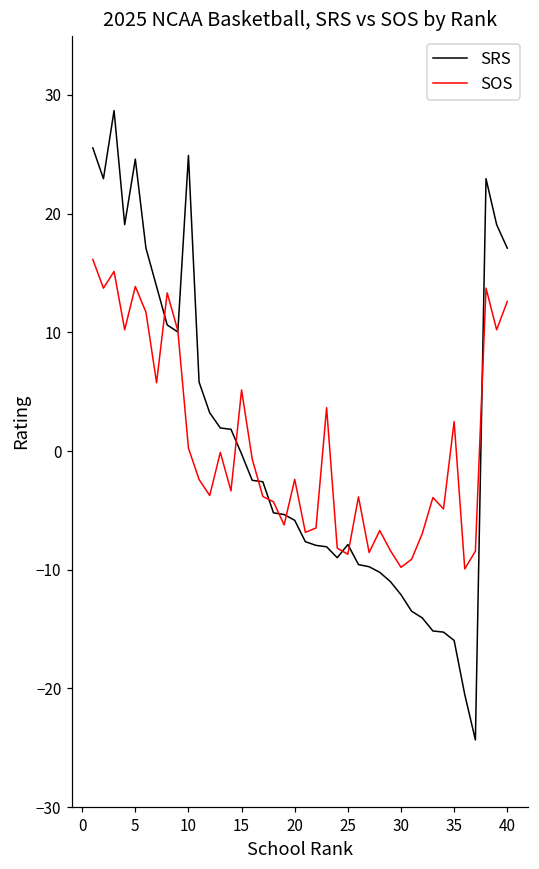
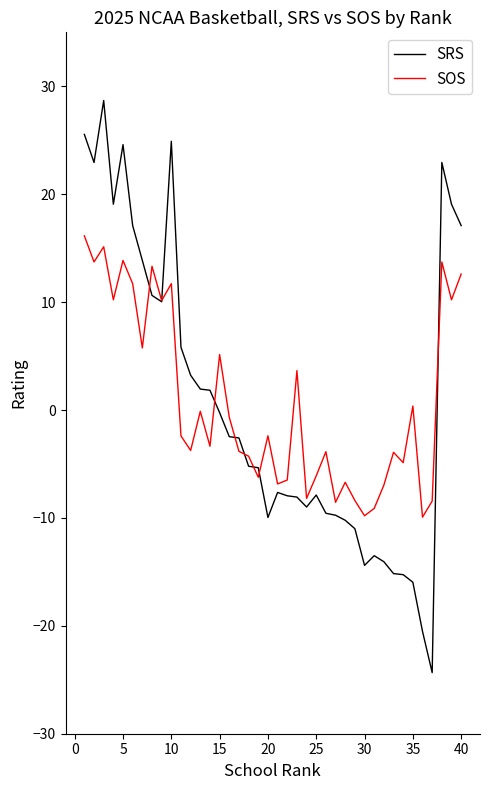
  {
    "SRS": {
      "5": 24.6,
      "10": 24.9,
      "15": -0.3,
-     "20": -5.8,
+     "20": -10.0,
      "25": -7.9,
-     "30": -12.1,
+     "30": -14.4,
      "35": -16.0,
      "40": 17.1
    },
    "SOS": {
      "5": 13.9,
-     "10": 0.2,
+     "10": 11.7,
      "15": 5.1,
      "20": -2.4,
-     "25": -8.7,
+     "25": -6.1,
      "30": -9.8,
-     "35": 2.5,
+     "35": 0.4,
      "40": 12.6
    }
  }
